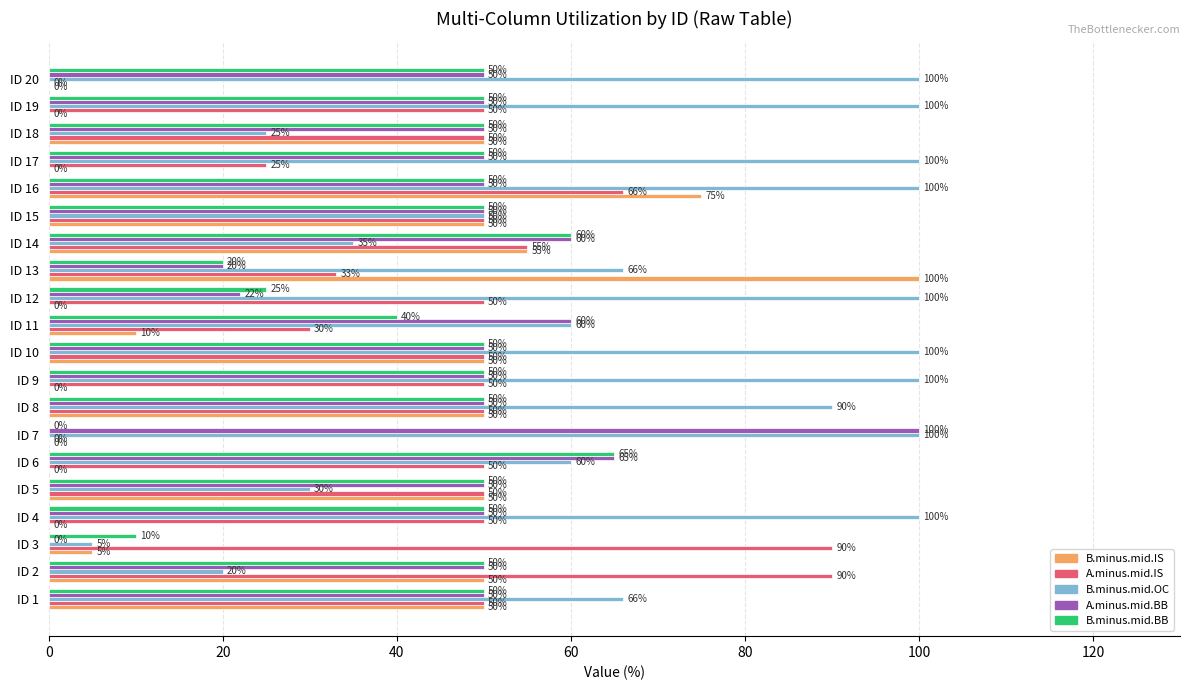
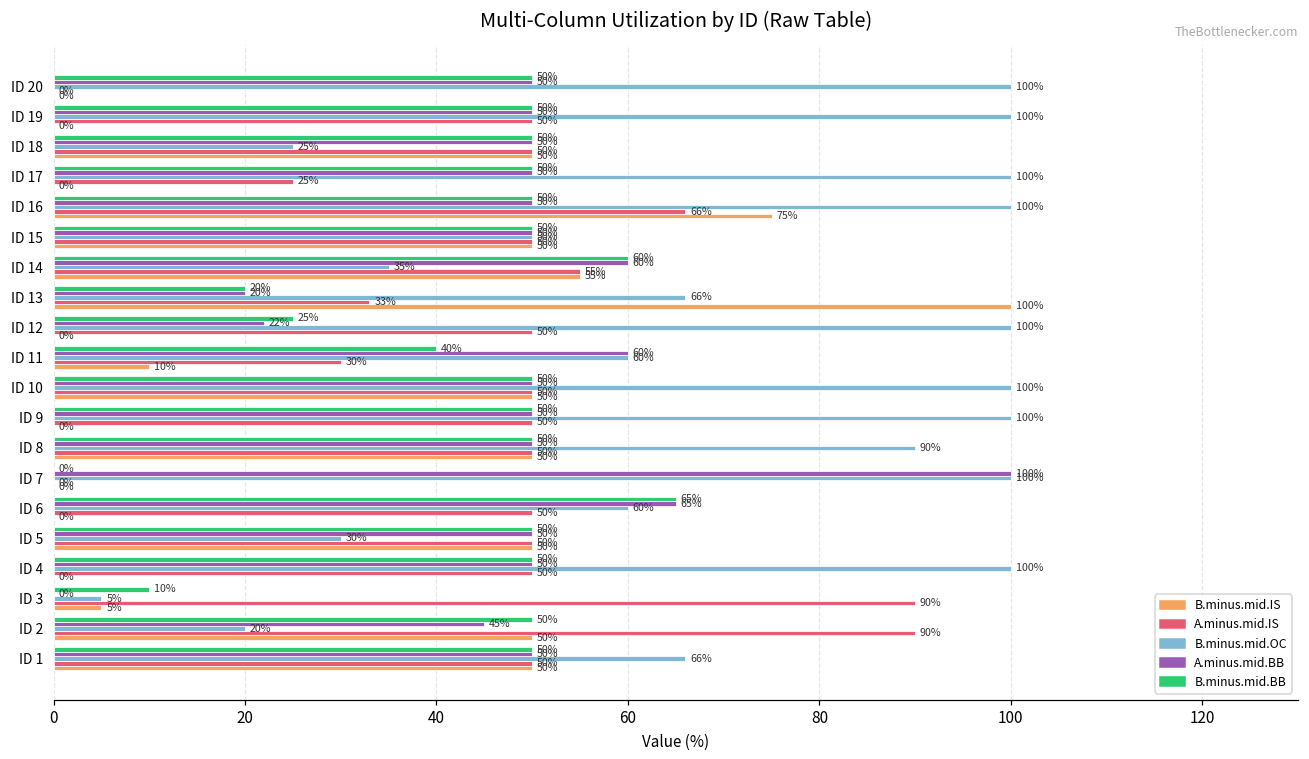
  {
    "B.minus.mid.IS": {
      "ID 19": "0%",
      "ID 17": "0%",
      "ID 16": "75%",
      "ID 13": "100%",
      "ID 12": "0%",
      "ID 11": "10%",
      "ID 9": "0%",
      "ID 6": "0%",
      "ID 4": "0%",
      "ID 2": "50%"
    },
    "A.minus.mid.IS": {
      "ID 17": "25%",
      "ID 16": "66%",
      "ID 13": "33%",
      "ID 12": "50%",
      "ID 11": "30%",
      "ID 6": "50%",
      "ID 3": "90%",
      "ID 2": "90%"
    },
    "B.minus.mid.OC": {
      "ID 20": "100%",
      "ID 19": "100%",
      "ID 18": "25%",
      "ID 17": "100%",
      "ID 16": "100%",
      "ID 14": "35%",
      "ID 13": "66%",
      "ID 12": "100%",
      "ID 10": "100%",
      "ID 9": "100%",
      "ID 8": "90%",
      "ID 6": "60%",
      "ID 5": "30%",
      "ID 4": "100%",
      "ID 2": "20%",
      "ID 1": "66%"
    },
    "A.minus.mid.BB": {
      "ID 12": "22%",
      "ID 3": "0%",
-     "ID 2": "50%"
+     "ID 2": "45%"
    },
    "B.minus.mid.BB": {
      "ID 12": "25%",
      "ID 11": "40%",
      "ID 7": "0%",
      "ID 3": "10%"
    }
  }
